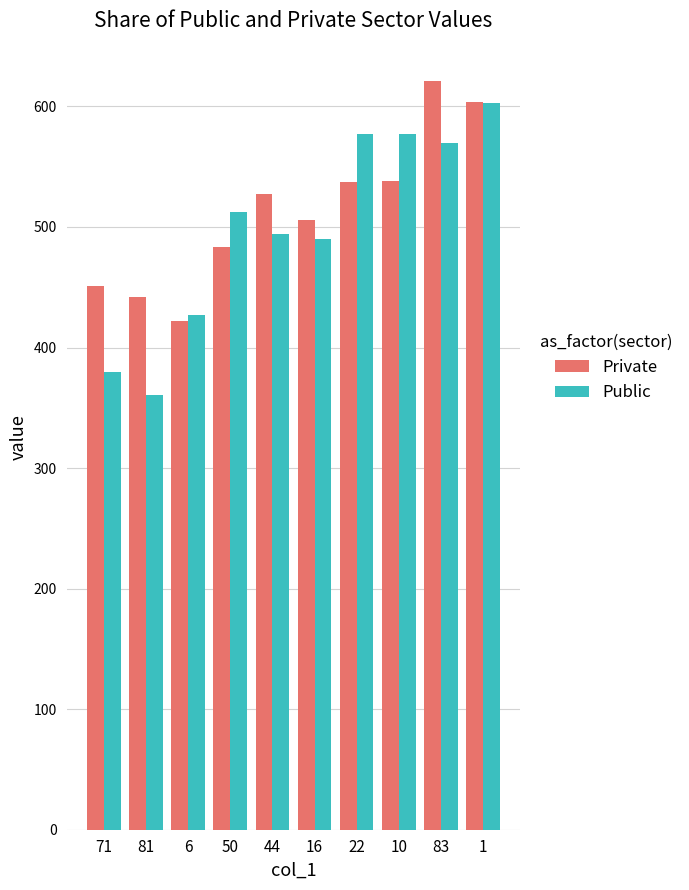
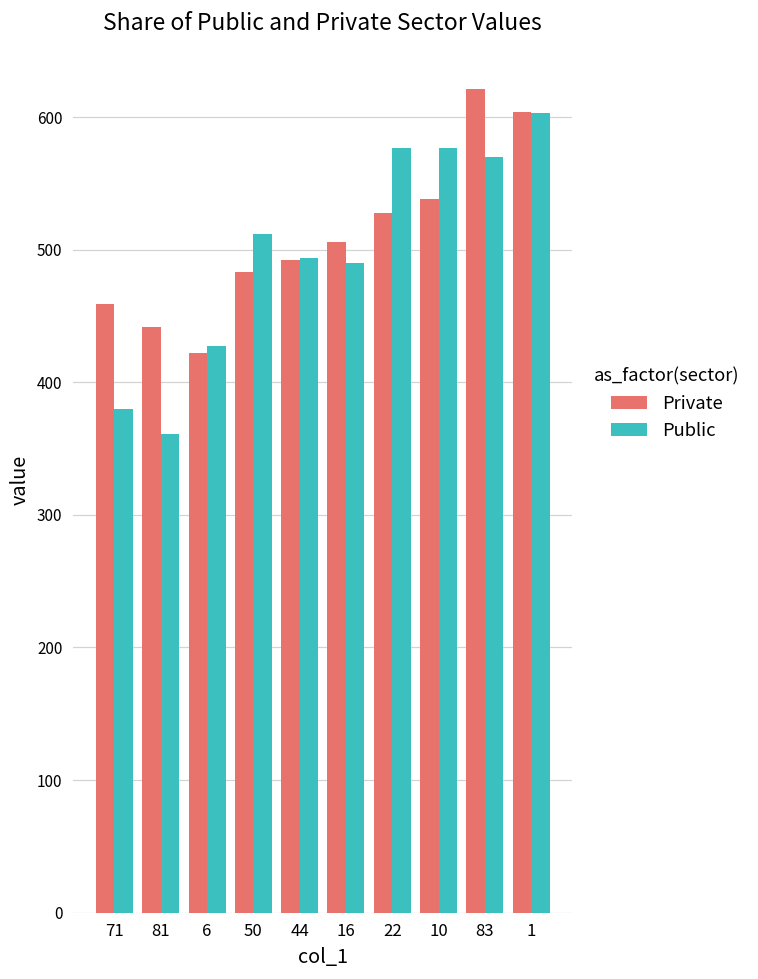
  {
    "Private": {
-     "71": 451,
+     "71": 459,
      "81": 442,
      "6": 422,
      "50": 483,
-     "44": 527,
+     "44": 492,
      "16": 506,
-     "22": 537,
+     "22": 528,
      "10": 538,
      "83": 621,
      "1": 604
    },
    "Public": {
      "71": 380,
      "81": 361,
      "6": 427,
      "50": 512,
      "44": 494,
      "16": 490,
      "22": 577,
      "10": 577,
      "83": 570,
      "1": 603
    }
  }
